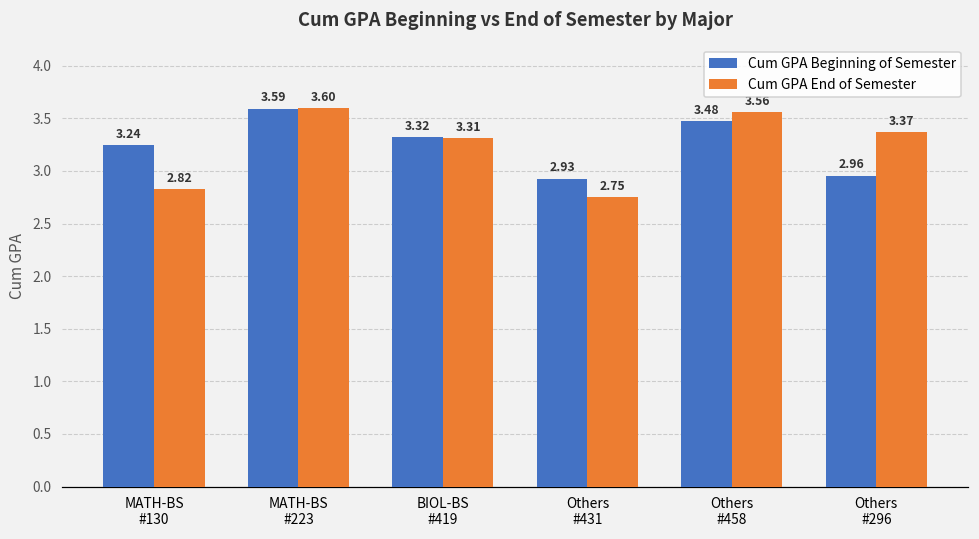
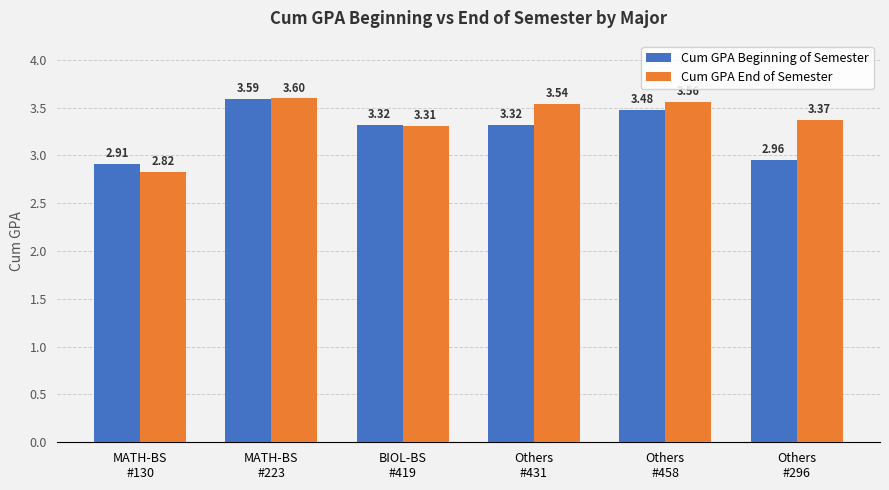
  {
    "Cum GPA Beginning of Semester": {
-     "MATH-BS #130": 3.24,
+     "MATH-BS #130": 2.91,
      "MATH-BS #223": 3.59,
      "BIOL-BS #419": 3.32,
-     "Others #431": 2.93,
+     "Others #431": 3.32,
      "Others #458": 3.48,
      "Others #296": 2.96
    },
    "Cum GPA End of Semester": {
      "MATH-BS #130": 2.82,
      "MATH-BS #223": 3.60,
      "BIOL-BS #419": 3.31,
-     "Others #431": 2.75,
+     "Others #431": 3.54,
      "Others #296": 3.37
    }
  }
